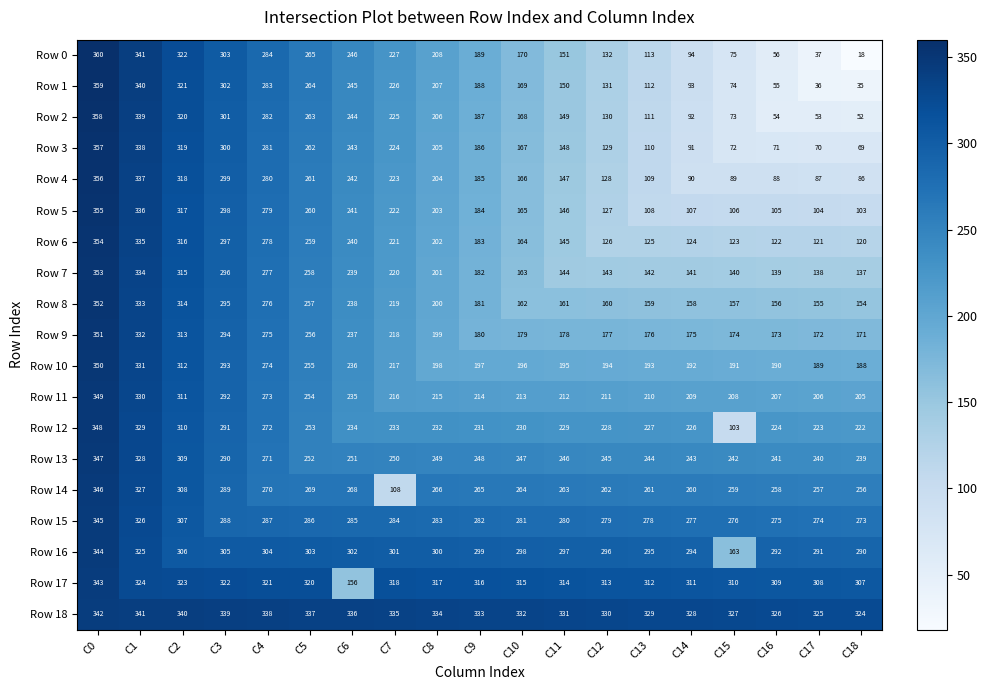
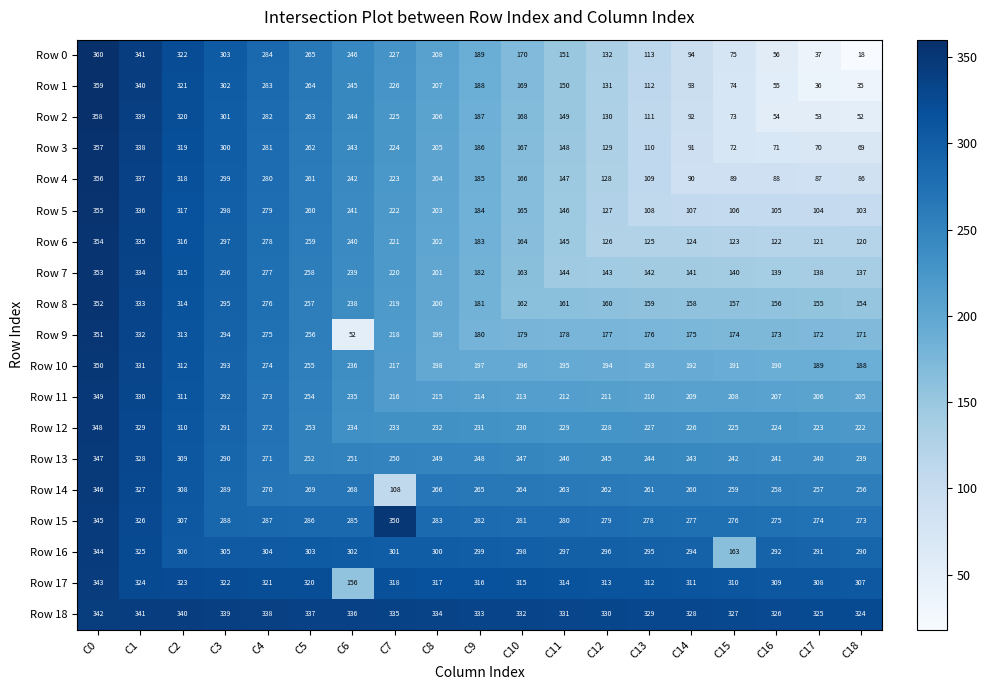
  {
    "Row 9": {
      "C0": 351,
      "C1": 332,
      "C2": 313,
      "C3": 294,
      "C4": 275,
      "C5": 256,
-     "C6": 237,
+     "C6": 52,
      "C7": 218,
      "C8": 199,
      "C9": 180,
      "C10": 179,
      "C11": 178,
      "C12": 177,
      "C13": 176,
      "C14": 175,
      "C15": 174,
      "C16": 173,
      "C17": 172,
      "C18": 171
    },
    "Row 12": {
      "C0": 348,
      "C1": 329,
      "C2": 310,
      "C3": 291,
      "C4": 272,
      "C5": 253,
      "C6": 234,
      "C7": 233,
      "C8": 232,
      "C9": 231,
      "C10": 230,
      "C11": 229,
      "C12": 228,
      "C13": 227,
      "C14": 226,
-     "C15": 103,
+     "C15": 225,
      "C16": 224,
      "C17": 223,
      "C18": 222
    },
    "Row 15": {
      "C0": 345,
      "C1": 326,
      "C2": 307,
      "C3": 288,
      "C4": 287,
      "C5": 286,
      "C6": 285,
-     "C7": 284,
+     "C7": 350,
      "C8": 283,
      "C9": 282,
      "C10": 281,
      "C11": 280,
      "C12": 279,
      "C13": 278,
      "C14": 277,
      "C15": 276,
      "C16": 275,
      "C17": 274,
      "C18": 273
    }
  }
